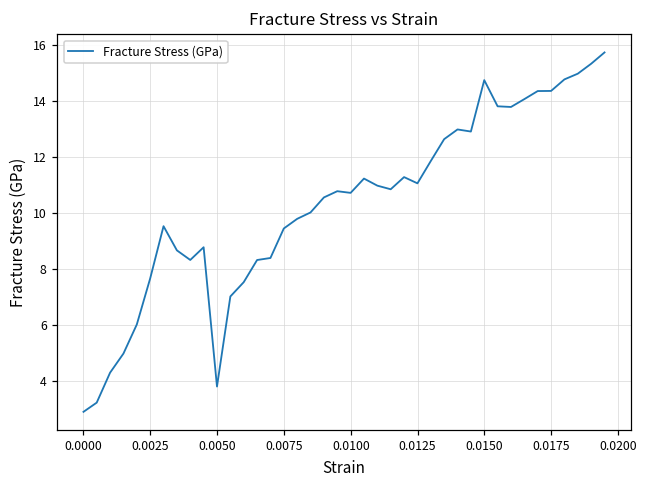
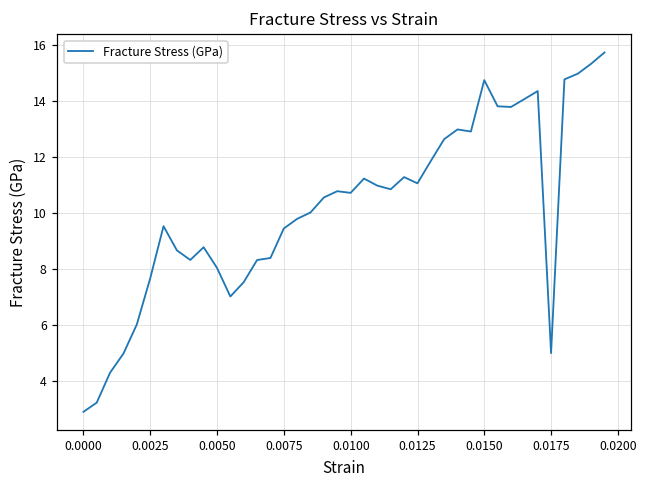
  {
    "0.0000": 2.9,
    "0.0025": 7.6,
-   "0.0050": 3.8,
+   "0.0050": 8.0,
    "0.0075": 9.4,
    "0.0100": 10.7,
    "0.0125": 11.1,
    "0.0150": 14.7,
-   "0.0175": 14.4
+   "0.0175": 5.0
  }
